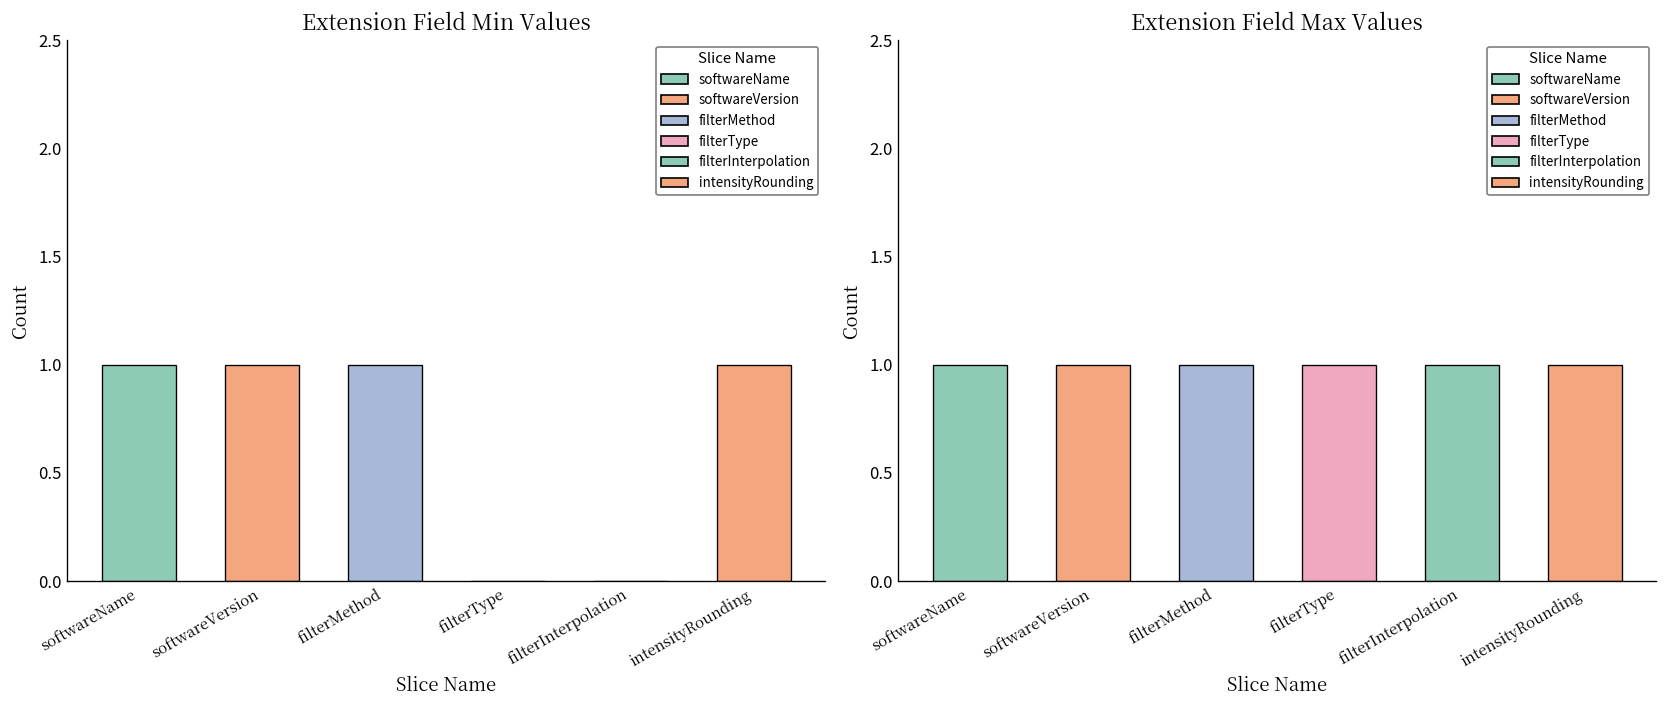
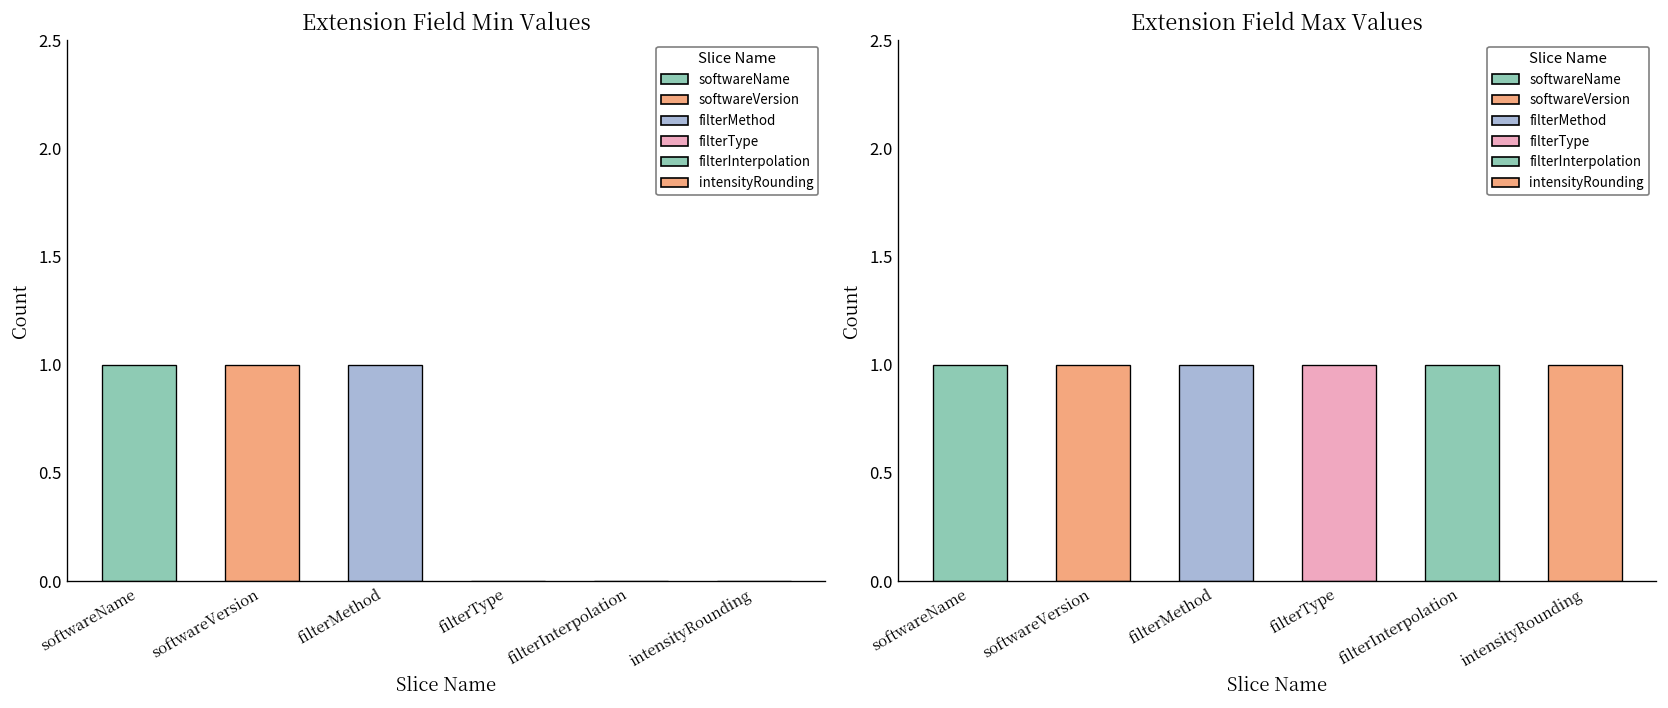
  {
    "Extension Field Min Values": {
      "softwareName": 1,
      "softwareVersion": 1,
      "filterMethod": 1,
      "filterType": 0,
      "filterInterpolation": 0,
-     "intensityRounding": 1
+     "intensityRounding": 0
    },
    "Extension Field Max Values": {
      "softwareName": 1.00,
      "softwareVersion": 1.00,
      "filterMethod": 1.00,
      "filterType": 1.00,
      "filterInterpolation": 1.00,
      "intensityRounding": 1.00
    }
  }
